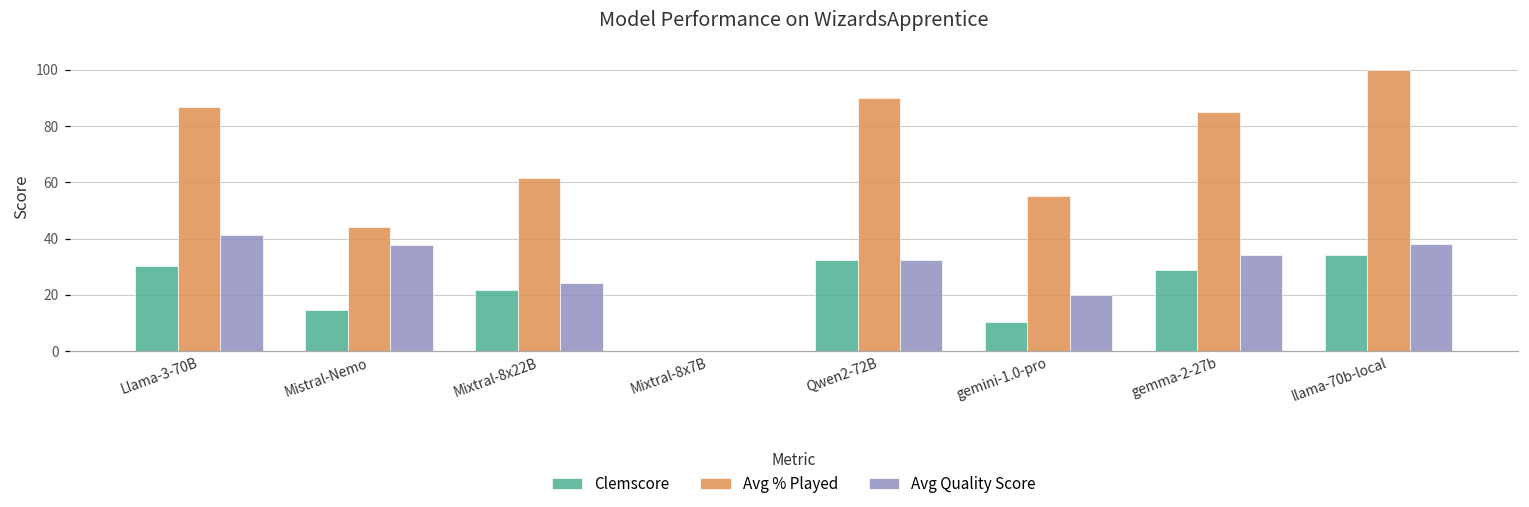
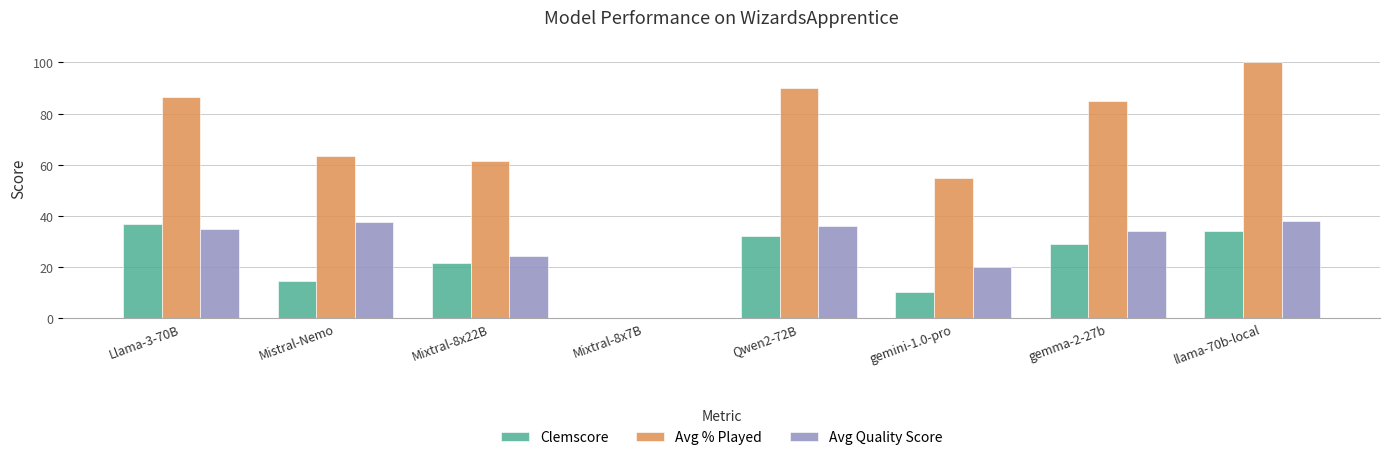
  {
    "Clemscore": {
-     "Llama-3-70B": 30,
+     "Llama-3-70B": 37,
      "Mistral-Nemo": 15,
      "Mixtral-8x22B": 22,
      "Mixtral-8x7B": 0,
      "Qwen2-72B": 32,
      "gemini-1.0-pro": 10,
      "gemma-2-27b": 29,
      "llama-70b-local": 34
    },
    "Avg % Played": {
      "Llama-3-70B": 87,
-     "Mistral-Nemo": 44,
+     "Mistral-Nemo": 63,
      "Mixtral-8x22B": 62,
      "Mixtral-8x7B": 0,
      "Qwen2-72B": 90,
      "gemini-1.0-pro": 55,
      "gemma-2-27b": 85,
      "llama-70b-local": 100
    },
    "Avg Quality Score": {
-     "Llama-3-70B": 41,
+     "Llama-3-70B": 35,
      "Mistral-Nemo": 38,
      "Mixtral-8x22B": 24,
      "Mixtral-8x7B": 0,
-     "Qwen2-72B": 32,
+     "Qwen2-72B": 36,
      "gemini-1.0-pro": 20,
      "gemma-2-27b": 34,
      "llama-70b-local": 38
    }
  }
